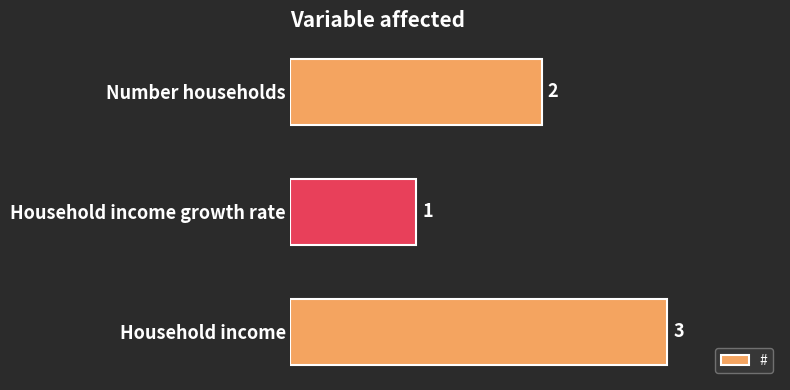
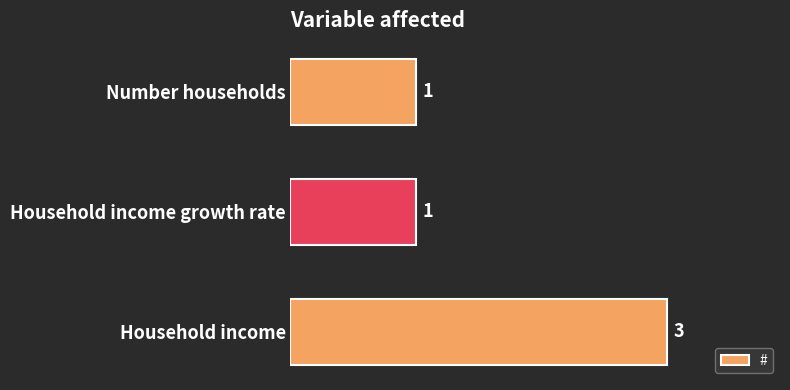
  {
-   "Number households": 2,
+   "Number households": 1,
    "Household income growth rate": 1,
    "Household income": 3
  }
